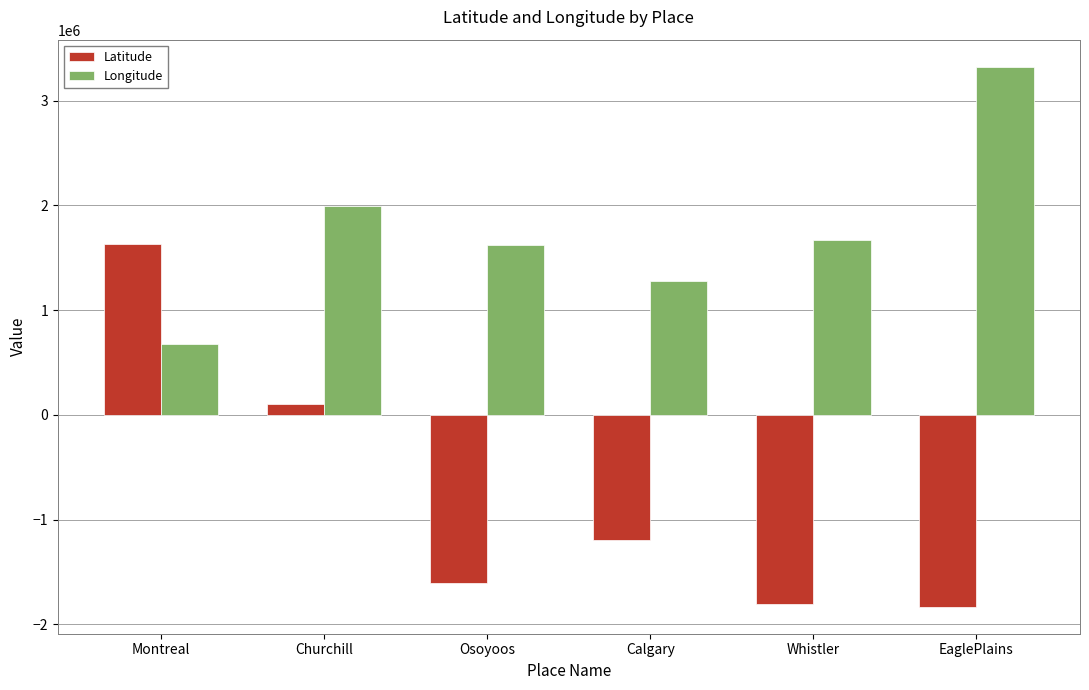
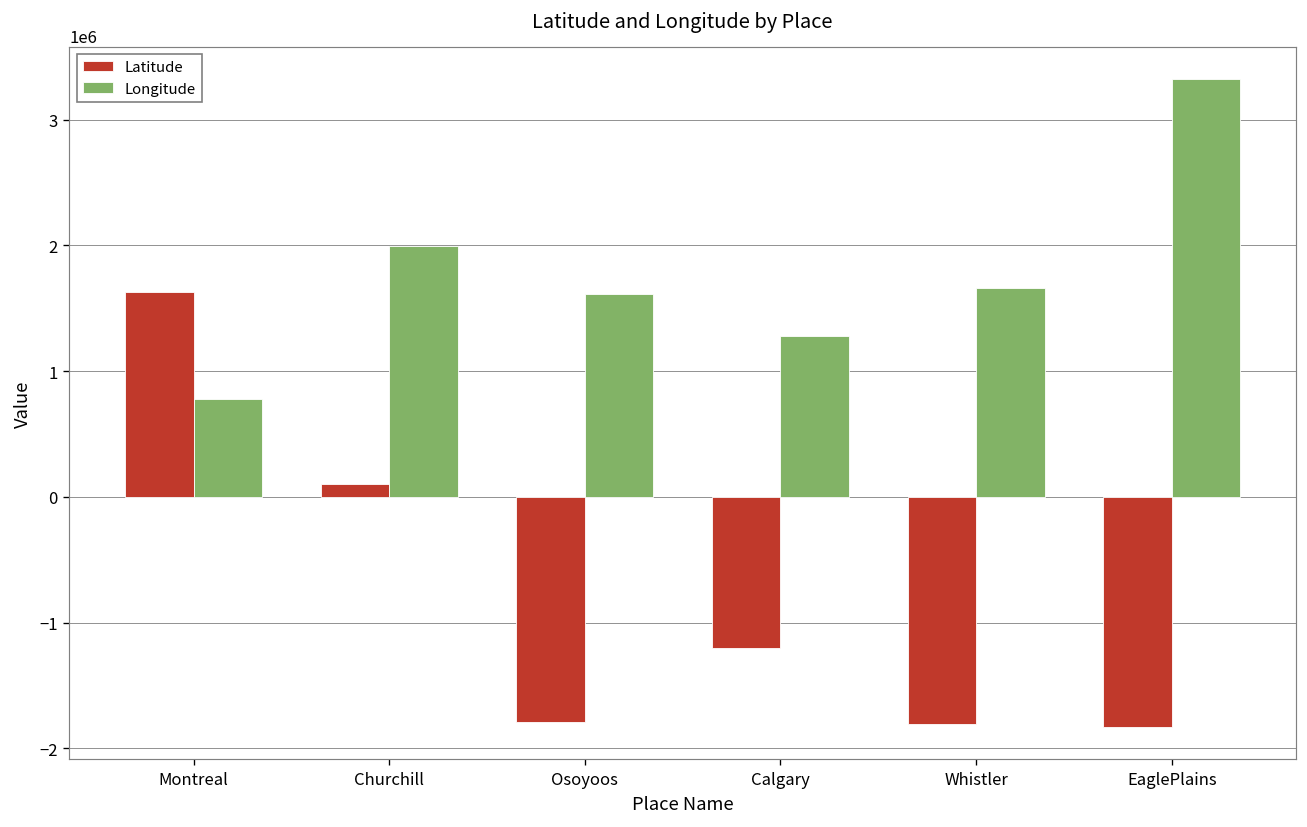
  {
    "Latitude": {
      "Montreal": 1630000,
      "Churchill": 110000,
-     "Osoyoos": -1610000,
+     "Osoyoos": -1790000,
      "Calgary": -1200000,
      "Whistler": -1810000,
      "EaglePlains": -1830000
    },
    "Longitude": {
-     "Montreal": 680000,
+     "Montreal": 780000,
      "Churchill": 1990000,
      "Osoyoos": 1620000,
      "Calgary": 1280000,
      "Whistler": 1670000,
      "EaglePlains": 3320000
    }
  }
